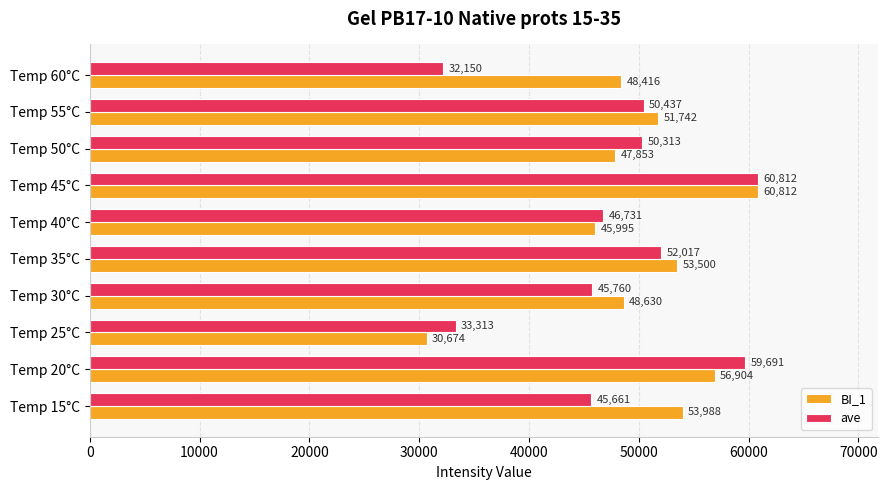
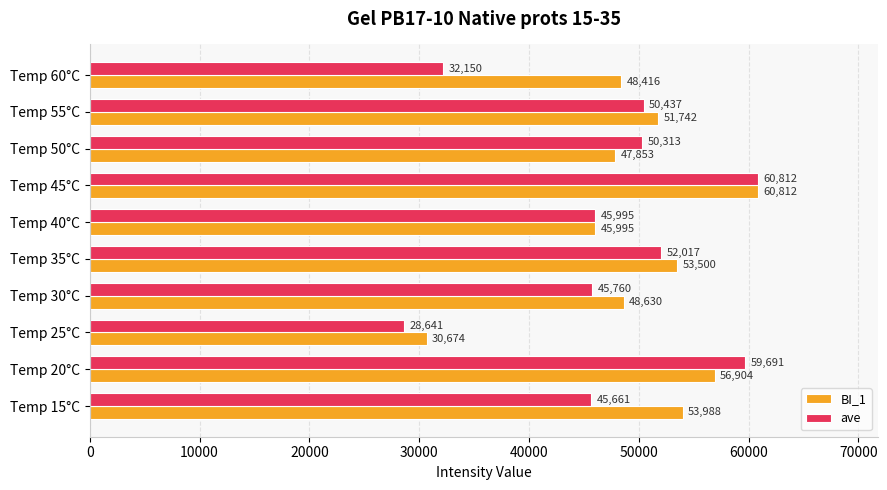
  {
    "BI_1": {
      "Temp 60°C": "48,416",
      "Temp 55°C": "51,742",
      "Temp 50°C": "47,853",
      "Temp 45°C": "60,812",
      "Temp 40°C": "45,995",
      "Temp 35°C": "53,500",
      "Temp 30°C": "48,630",
      "Temp 25°C": "30,674",
      "Temp 20°C": "56,904",
      "Temp 15°C": "53,988"
    },
    "ave": {
      "Temp 60°C": "32,150",
      "Temp 55°C": "50,437",
      "Temp 50°C": "50,313",
      "Temp 45°C": "60,812",
-     "Temp 40°C": "46,731",
+     "Temp 40°C": "45,995",
      "Temp 35°C": "52,017",
      "Temp 30°C": "45,760",
-     "Temp 25°C": "33,313",
+     "Temp 25°C": "28,641",
      "Temp 20°C": "59,691",
      "Temp 15°C": "45,661"
    }
  }
